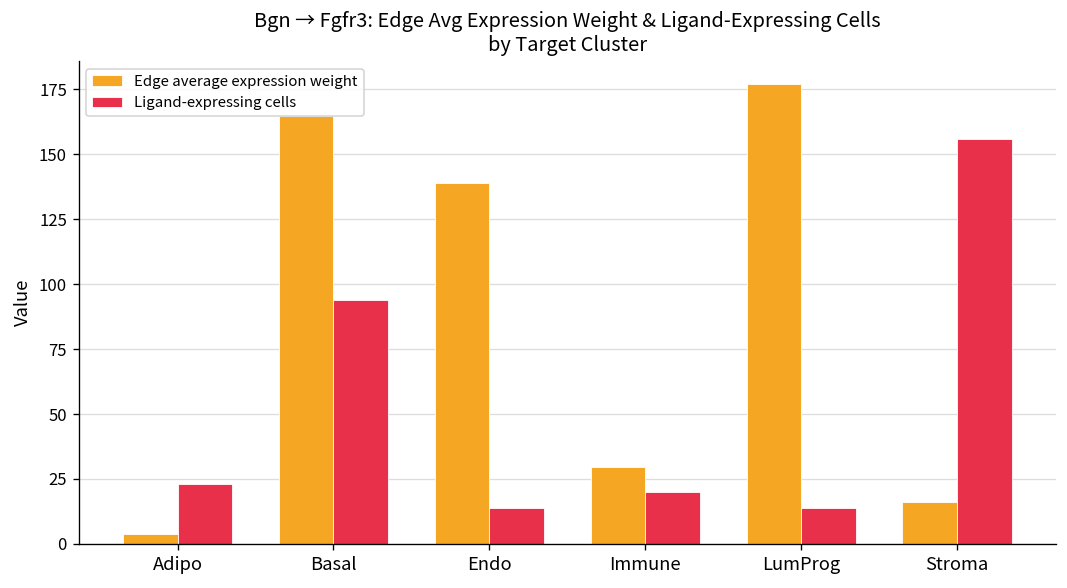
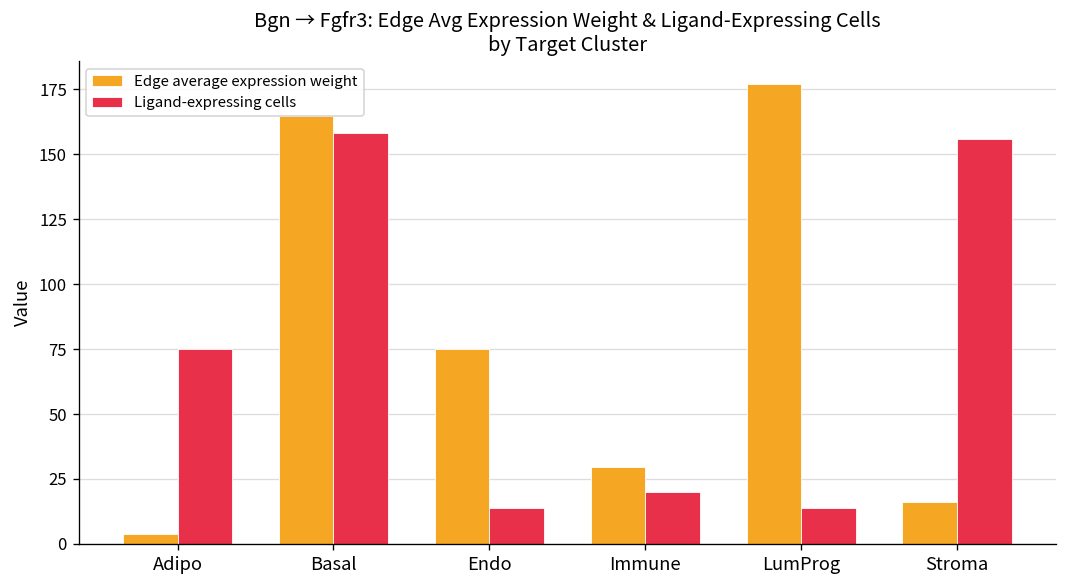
  {
    "Edge average expression weight": {
      "Adipo": 4,
-     "Endo": 139,
+     "Endo": 75,
      "Immune": 30,
      "LumProg": 177,
      "Stroma": 16
    },
    "Ligand-expressing cells": {
-     "Adipo": 23,
-     "Basal": 94,
+     "Adipo": 75,
+     "Basal": 158,
      "Endo": 14,
      "Immune": 20,
      "LumProg": 14,
      "Stroma": 156
    }
  }
